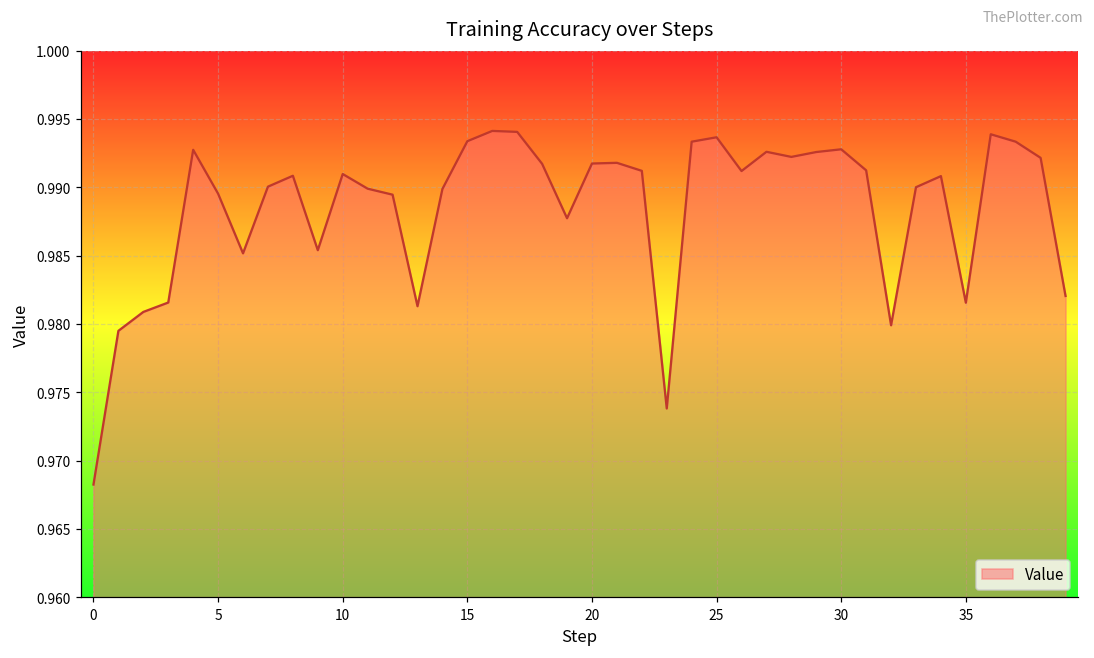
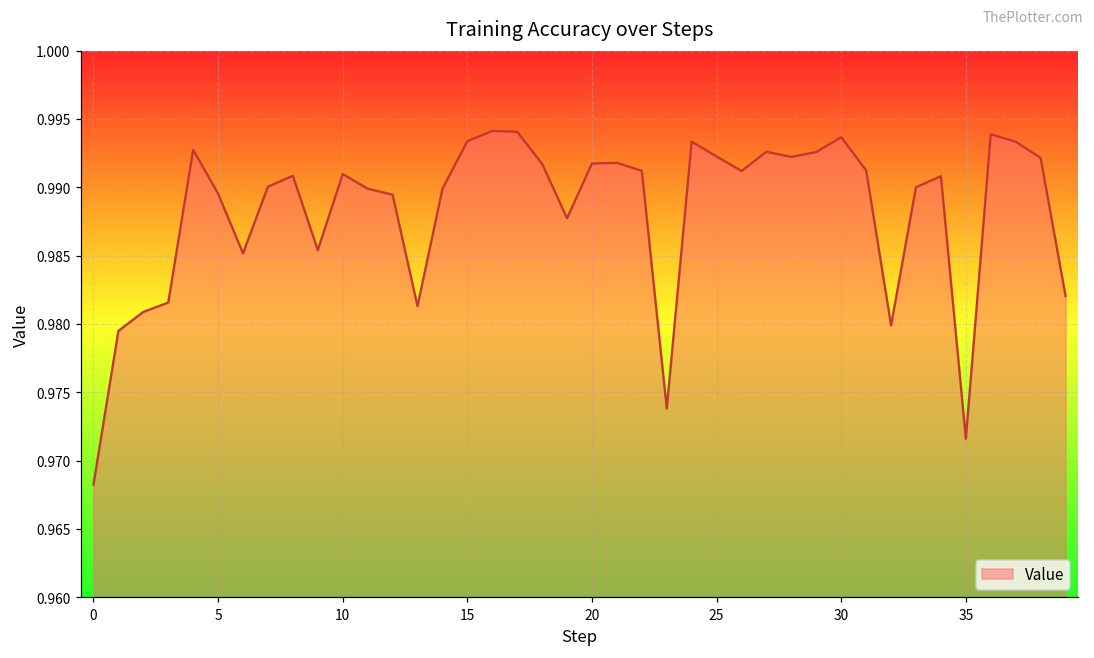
  {
    "0": 0.9682,
    "5": 0.9895,
    "10": 0.9910,
    "15": 0.9934,
    "20": 0.9917,
-   "25": 0.9937,
-   "30": 0.9928,
-   "35": 0.9816
+   "25": 0.9923,
+   "30": 0.9937,
+   "35": 0.9716
  }
